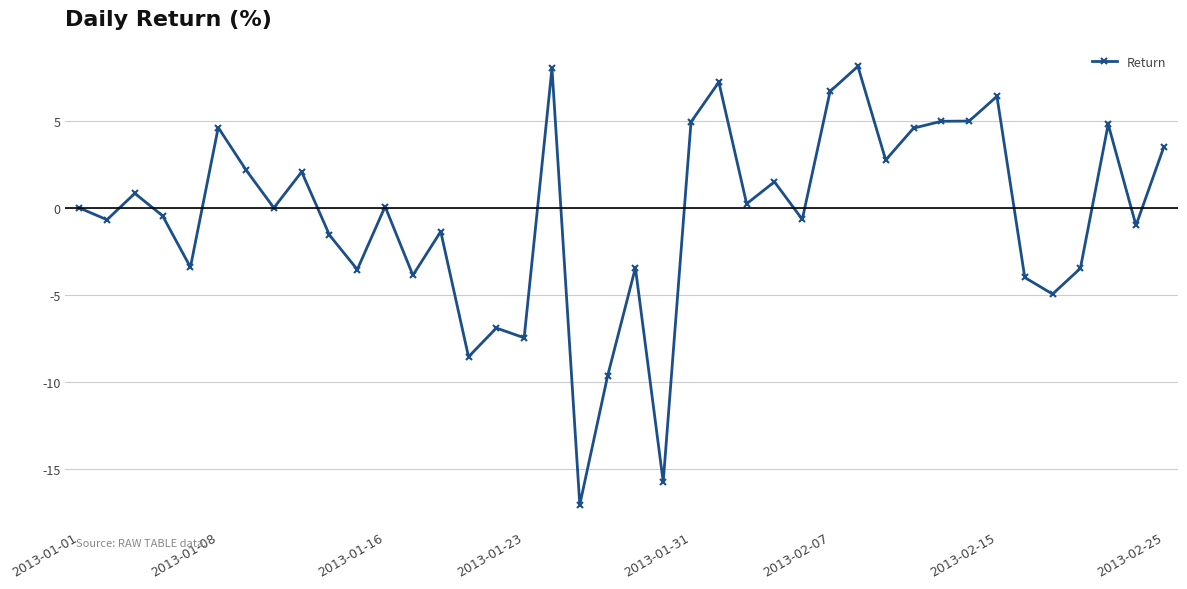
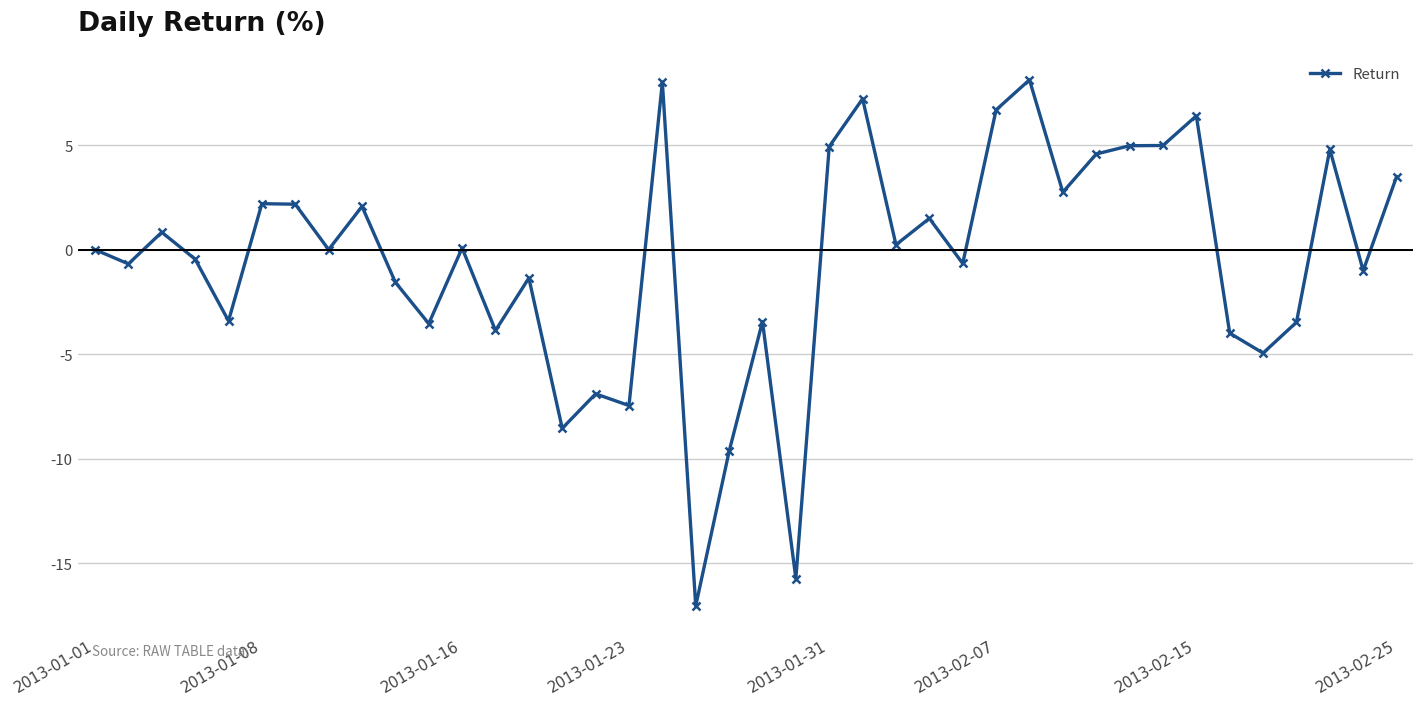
  {
    "2013-01-01": 0.0,
-   "2013-01-08": 4.6,
+   "2013-01-08": 2.2,
    "2013-01-16": 0.1,
    "2013-01-23": -7.5,
    "2013-01-31": 4.9,
    "2013-02-07": 6.7,
    "2013-02-15": 6.4,
    "2013-02-25": 3.5
  }
